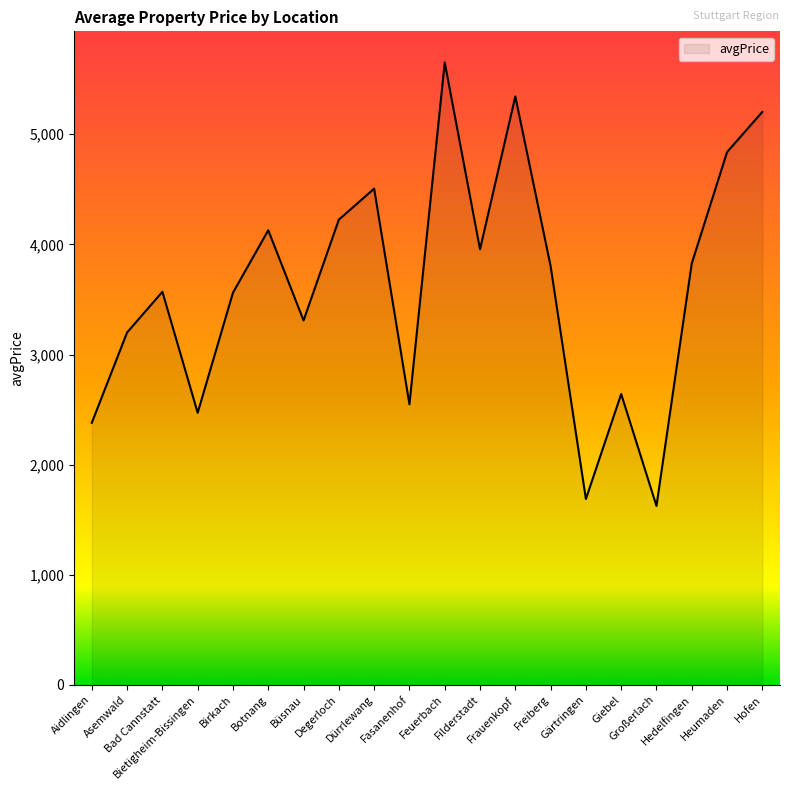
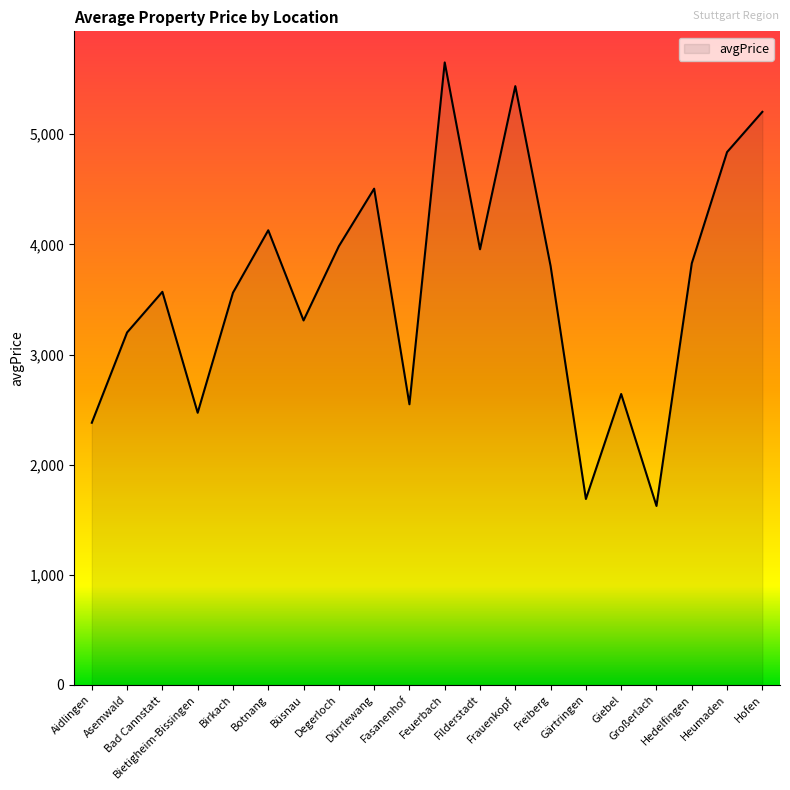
  {
    "Aidlingen": "2,380",
    "Asemwald": "3,200",
    "Bad Cannstatt": "3,570",
    "Bietigheim-Bissingen": "2,470",
    "Birkach": "3,560",
    "Botnang": "4,130",
    "Büsnau": "3,310",
-   "Degerloch": "4,220",
+   "Degerloch": "3,980",
    "Dürrlewang": "4,510",
    "Fasanenhof": "2,550",
    "Feuerbach": "5,650",
    "Filderstadt": "3,960",
-   "Frauenkopf": "5,340",
+   "Frauenkopf": "5,440",
    "Freiberg": "3,800",
    "Gärtringen": "1,690",
    "Giebel": "2,640",
    "Großerlach": "1,630",
    "Hedelfingen": "3,830",
    "Heumaden": "4,840",
    "Hofen": "5,200"
  }
